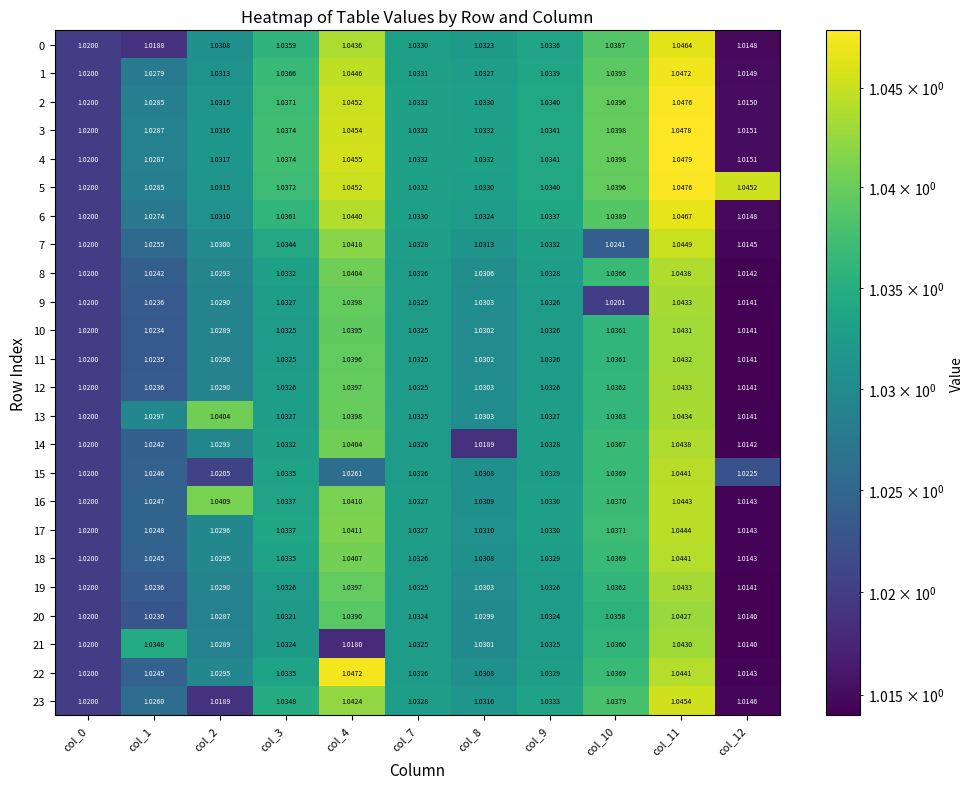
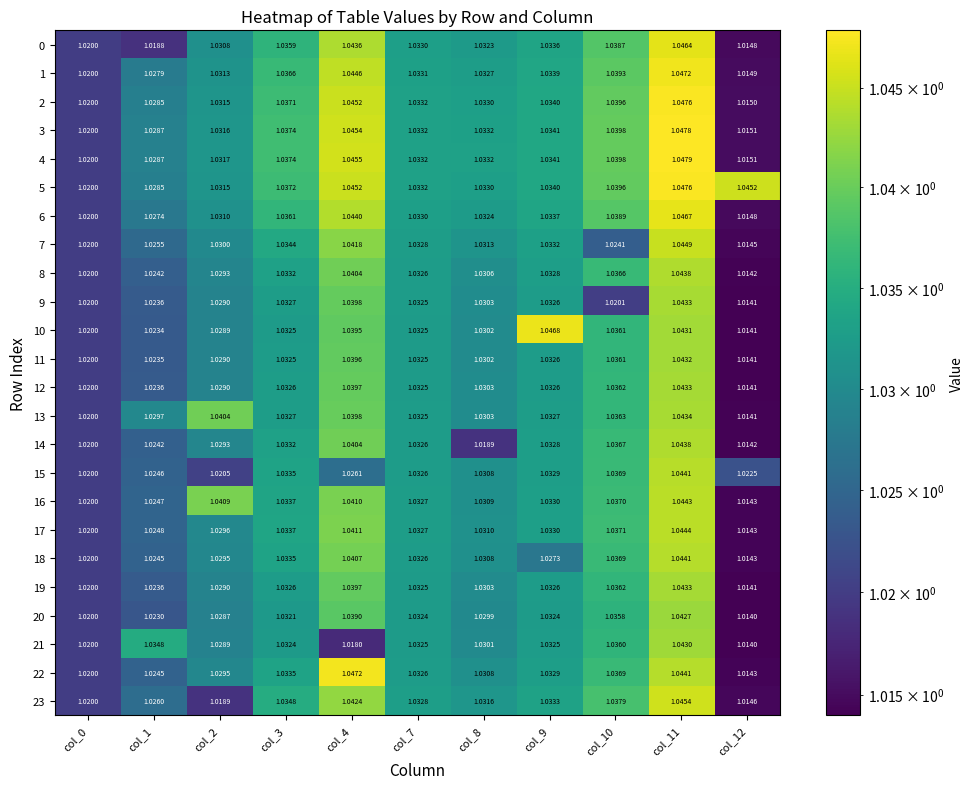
  {
    "10": {
      "col_0": 1.0200,
      "col_1": 1.0234,
      "col_2": 1.0289,
      "col_3": 1.0325,
      "col_4": 1.0395,
      "col_7": 1.0325,
      "col_8": 1.0302,
-     "col_9": 1.0326,
+     "col_9": 1.0468,
      "col_10": 1.0361,
      "col_11": 1.0431,
      "col_12": 1.0141
    },
    "18": {
      "col_0": 1.0200,
      "col_1": 1.0245,
      "col_2": 1.0295,
      "col_3": 1.0335,
      "col_4": 1.0407,
      "col_7": 1.0326,
      "col_8": 1.0308,
-     "col_9": 1.0329,
+     "col_9": 1.0273,
      "col_10": 1.0369,
      "col_11": 1.0441,
      "col_12": 1.0143
    }
  }
